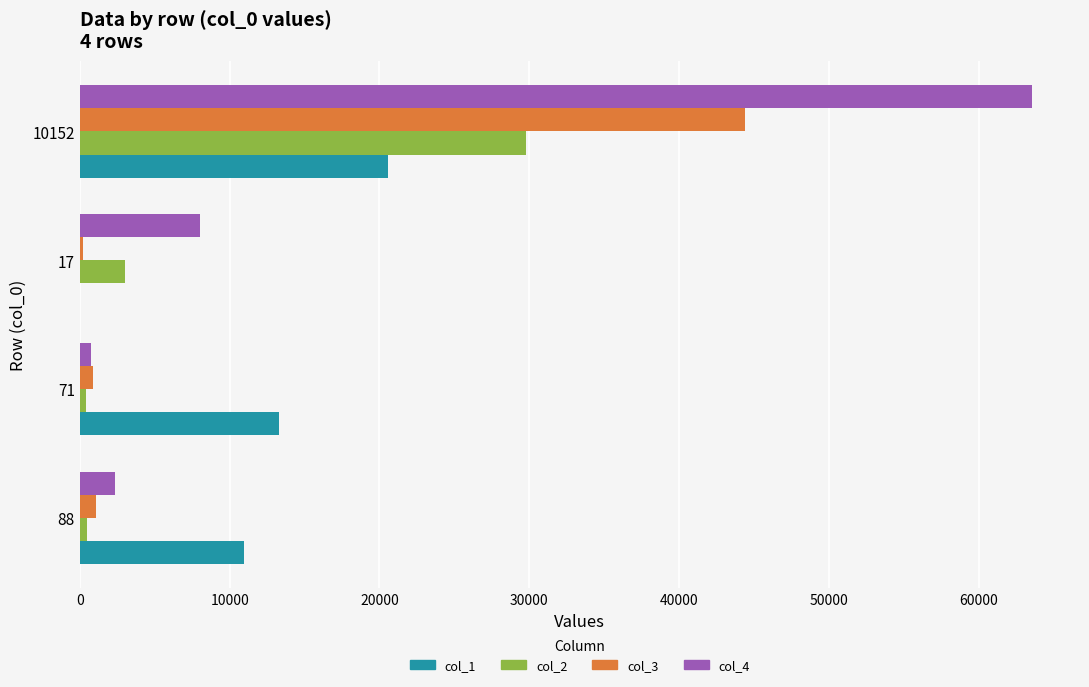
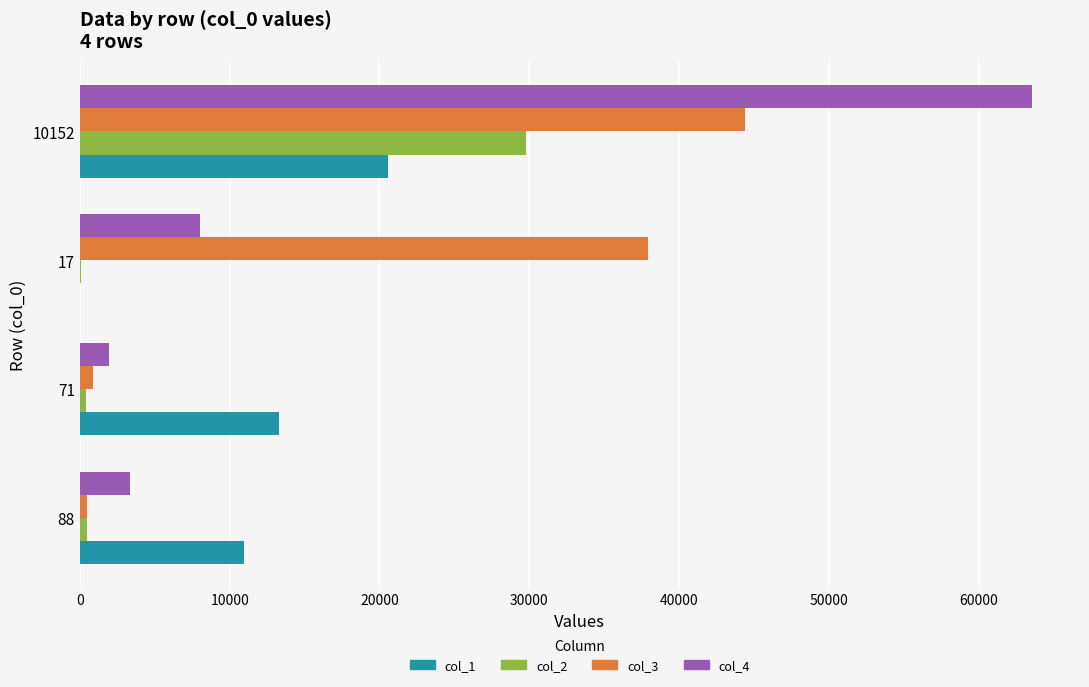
  {
    "col_1": {
      "10152": 20600,
      "71": 13300,
      "88": 11000
    },
    "col_2": {
      "10152": 29800,
-     "17": 3000,
+     "17": 100,
      "71": 400,
      "88": 500
    },
    "col_3": {
      "10152": 44400,
-     "17": 200,
+     "17": 37900,
      "71": 900,
-     "88": 1100
+     "88": 500
    },
    "col_4": {
      "10152": 63600,
      "17": 8000,
-     "71": 700,
-     "88": 2300
+     "71": 1900,
+     "88": 3300
    }
  }
